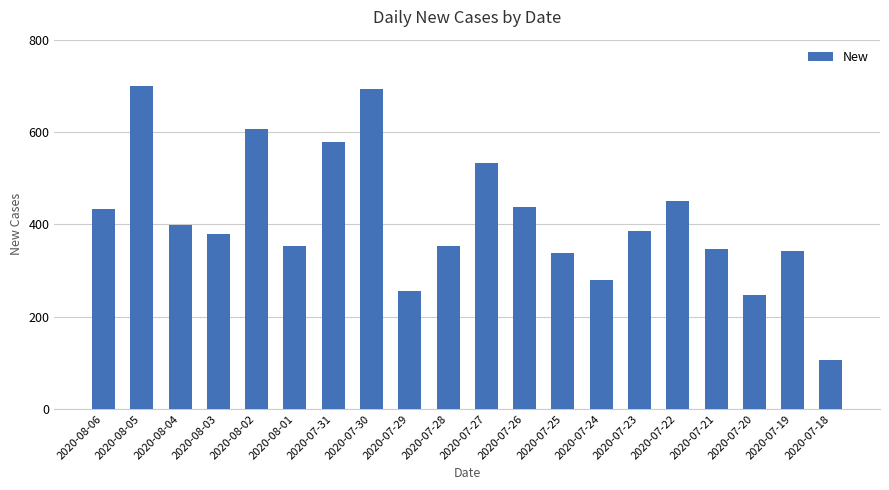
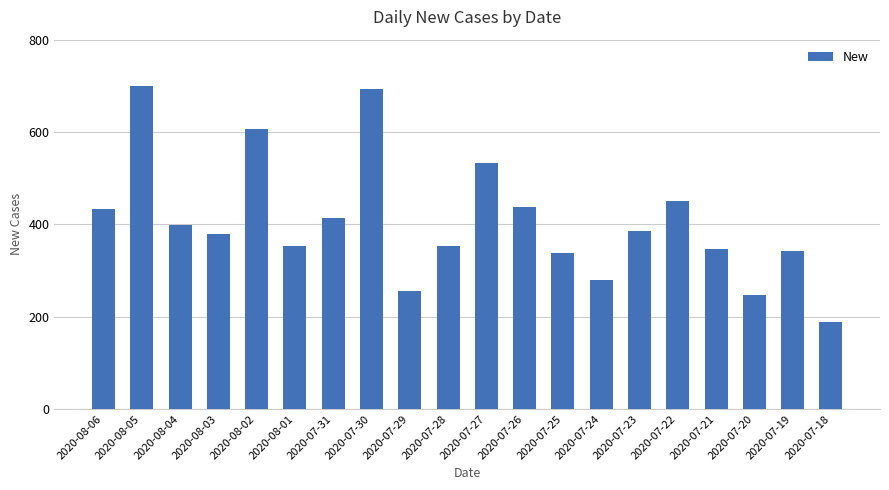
  {
    "2020-08-06": 430,
    "2020-08-05": 700,
    "2020-08-04": 400,
    "2020-08-03": 380,
    "2020-08-02": 610,
    "2020-08-01": 350,
-   "2020-07-31": 580,
+   "2020-07-31": 410,
    "2020-07-30": 690,
    "2020-07-29": 260,
    "2020-07-28": 350,
    "2020-07-27": 530,
    "2020-07-26": 440,
    "2020-07-25": 340,
    "2020-07-24": 280,
    "2020-07-23": 390,
    "2020-07-22": 450,
    "2020-07-21": 350,
    "2020-07-20": 250,
    "2020-07-19": 340,
-   "2020-07-18": 110
+   "2020-07-18": 190
  }
